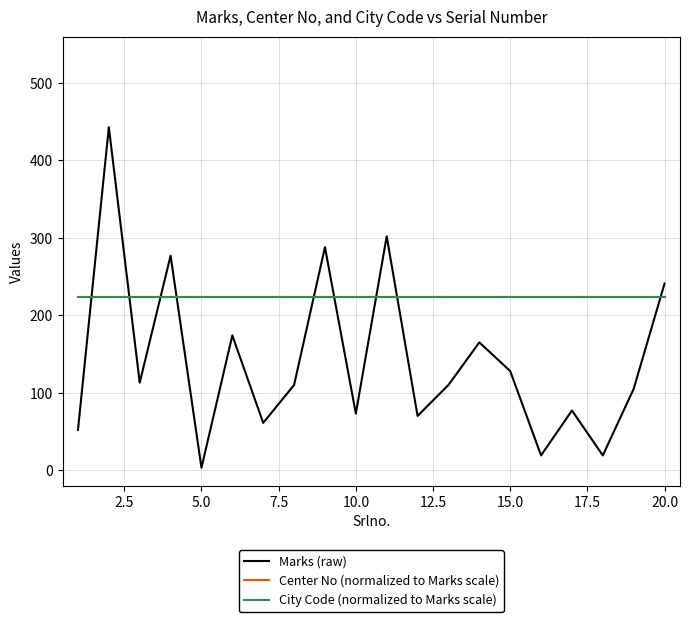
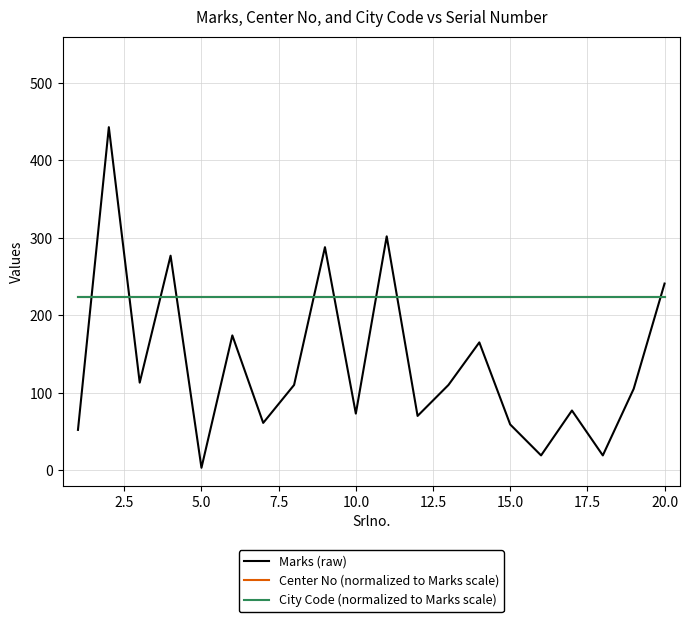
  {
    "Marks (raw)": {
      "5.0": 0,
      "10.0": 70,
-     "15.0": 130,
+     "15.0": 60,
      "20.0": 240
    },
    "City Code (normalized to Marks scale)": {
      "5.0": 220,
      "10.0": 220,
      "15.0": 220,
      "20.0": 220
    }
  }
